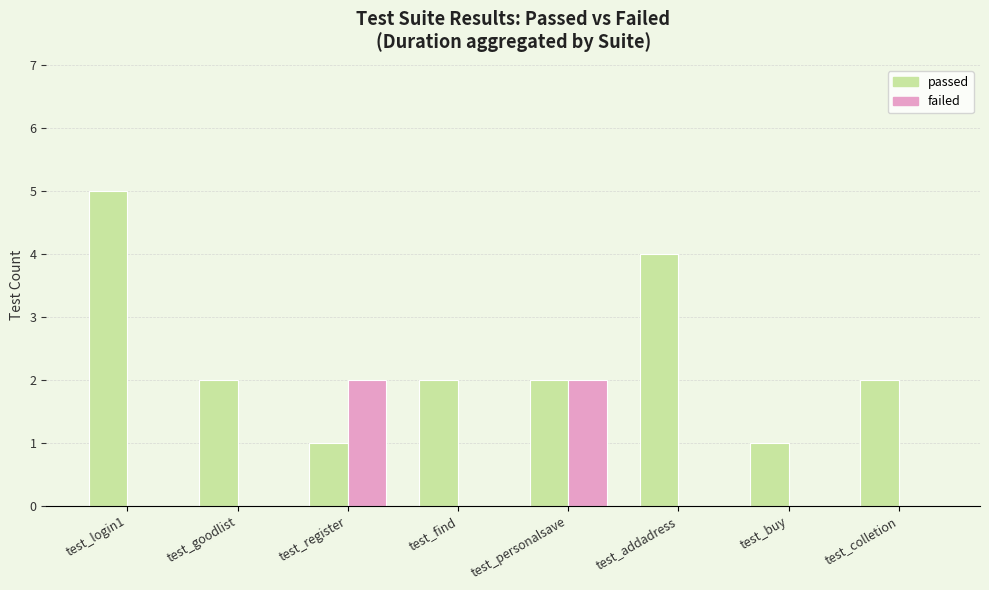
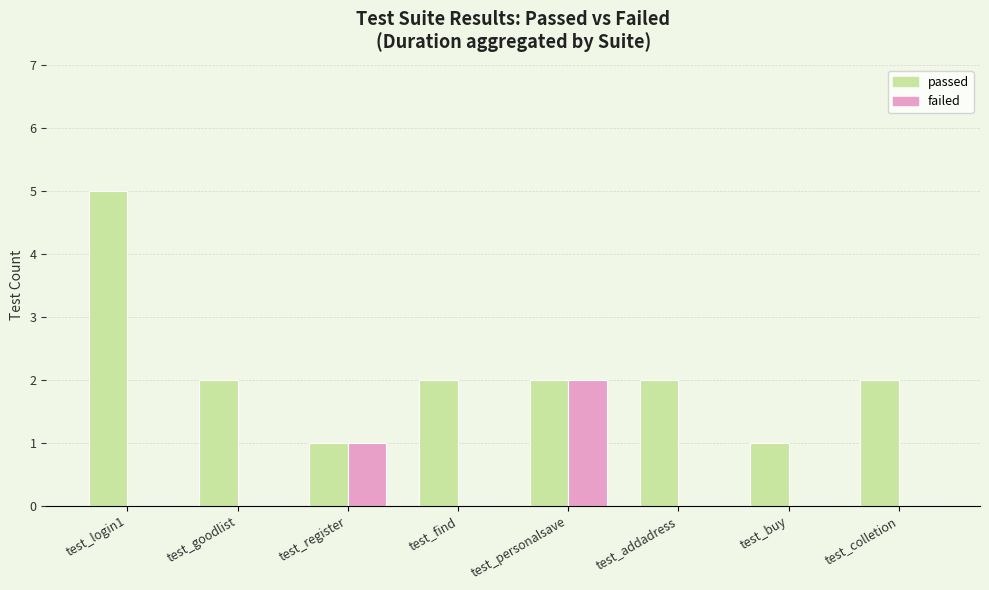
  {
    "passed": {
      "test_login1": 5,
      "test_goodlist": 2,
      "test_register": 1,
      "test_find": 2,
      "test_personalsave": 2,
-     "test_addadress": 4,
+     "test_addadress": 2,
      "test_buy": 1,
      "test_colletion": 2
    },
    "failed": {
      "test_login1": 0,
      "test_goodlist": 0,
-     "test_register": 2,
+     "test_register": 1,
      "test_find": 0,
      "test_personalsave": 2,
      "test_addadress": 0,
      "test_buy": 0,
      "test_colletion": 0
    }
  }
